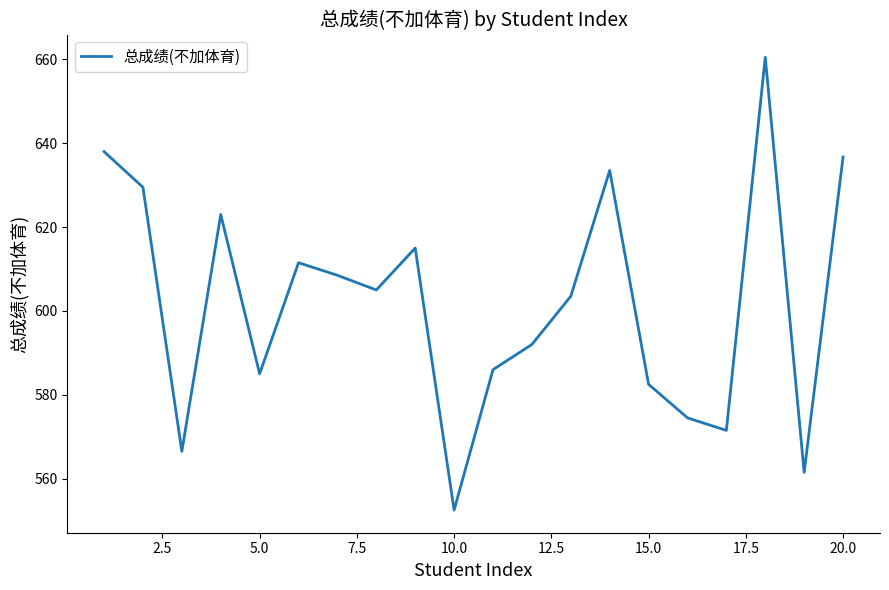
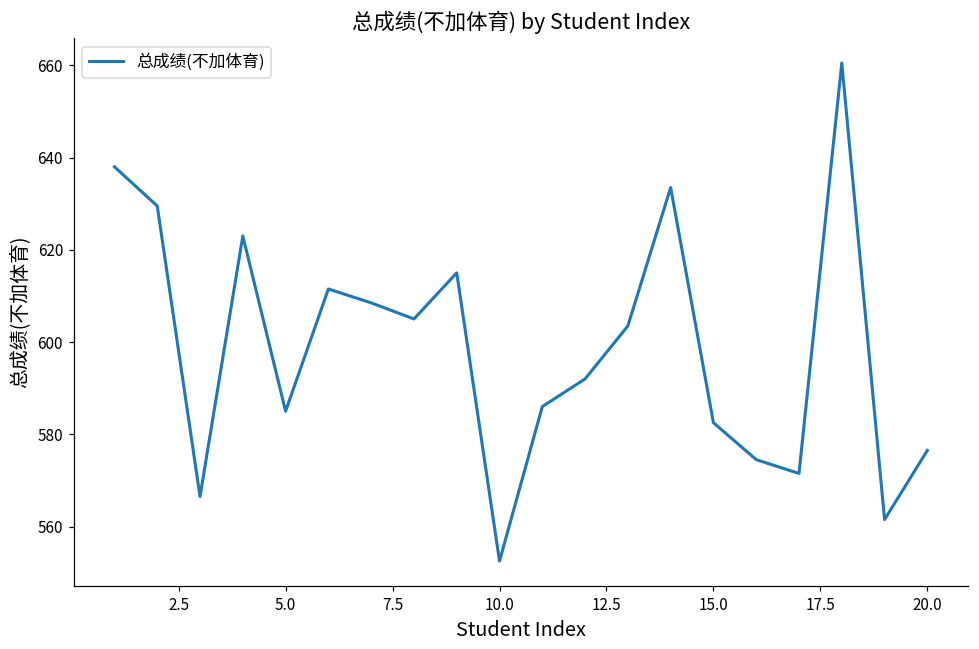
  {
    "5.0": 585,
    "10.0": 553,
    "15.0": 583,
-   "20.0": 637
+   "20.0": 577
  }
